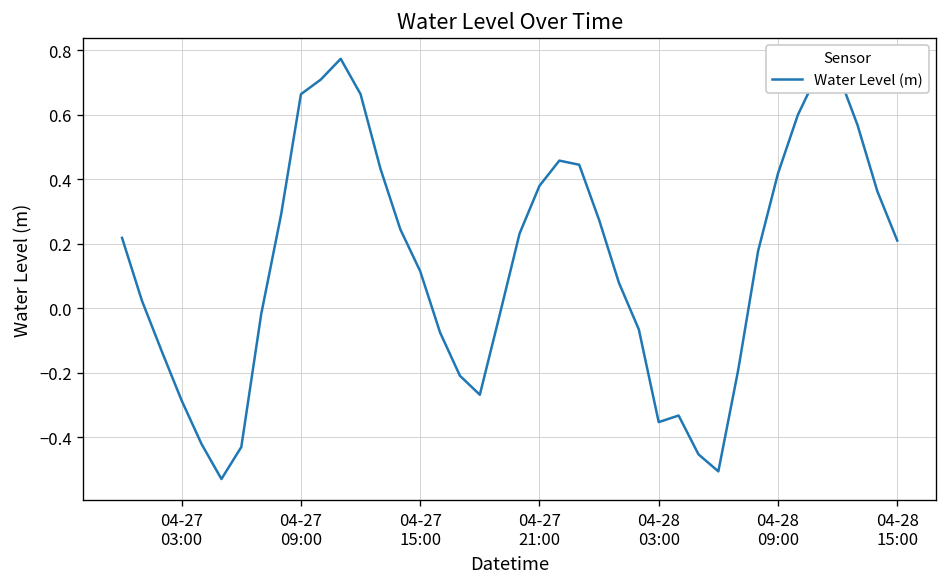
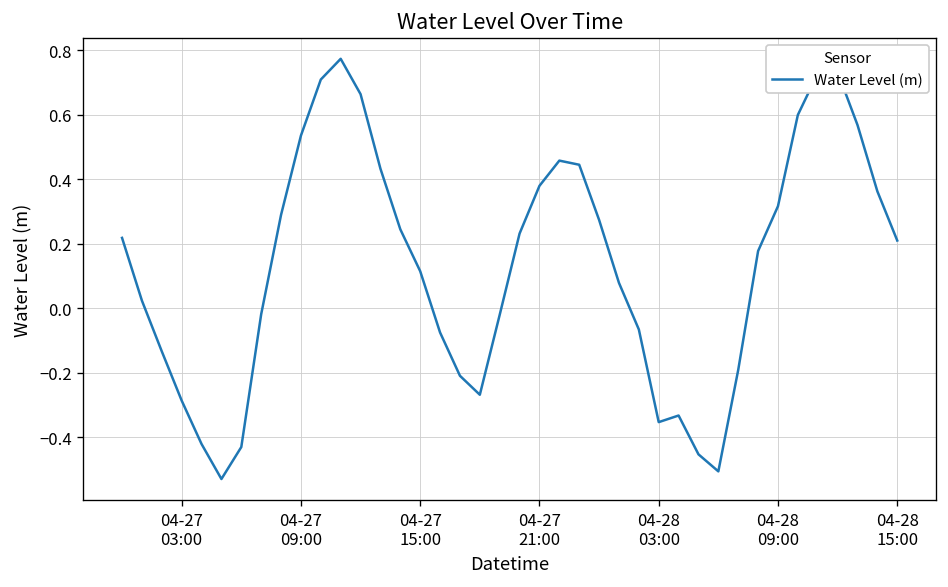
  {
    "04-27 03:00": -0.29,
-   "04-27 09:00": 0.66,
+   "04-27 09:00": 0.53,
    "04-27 15:00": 0.11,
    "04-27 21:00": 0.38,
    "04-28 03:00": -0.35,
-   "04-28 09:00": 0.42,
+   "04-28 09:00": 0.32,
    "04-28 15:00": 0.21
  }
